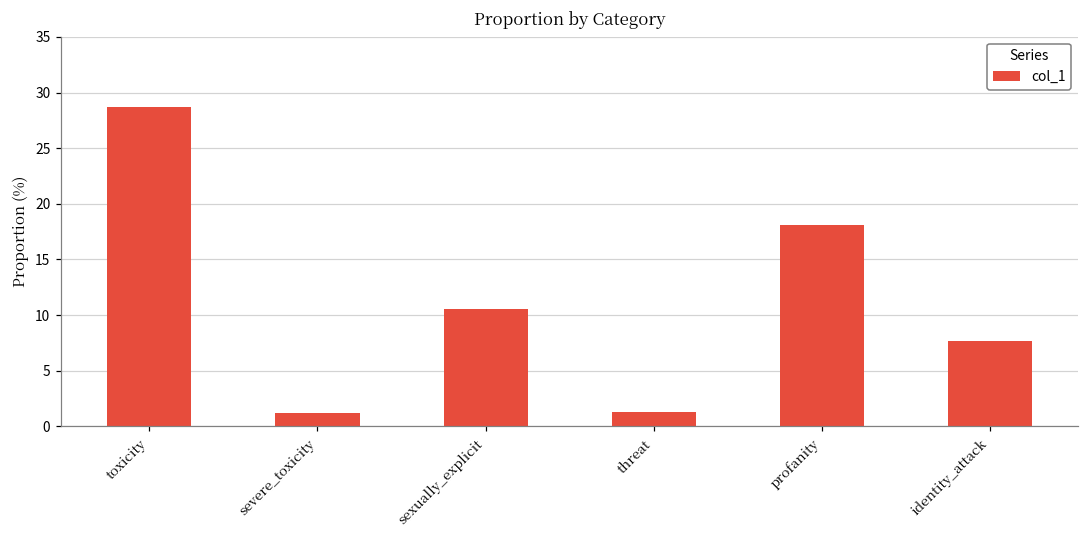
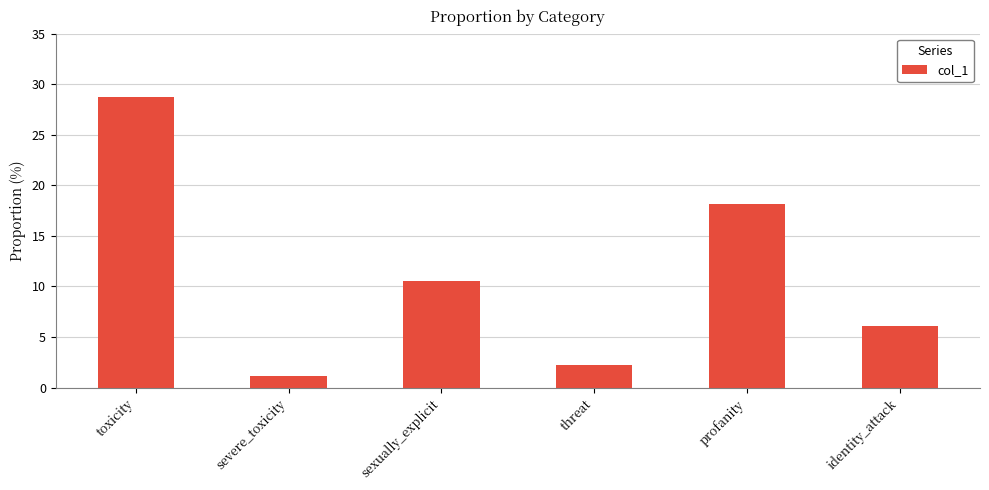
  {
    "toxicity": 28.7,
    "severe_toxicity": 1.2,
    "sexually_explicit": 10.6,
-   "threat": 1.3,
+   "threat": 2.3,
    "profanity": 18.1,
-   "identity_attack": 7.7
+   "identity_attack": 6.1
  }
